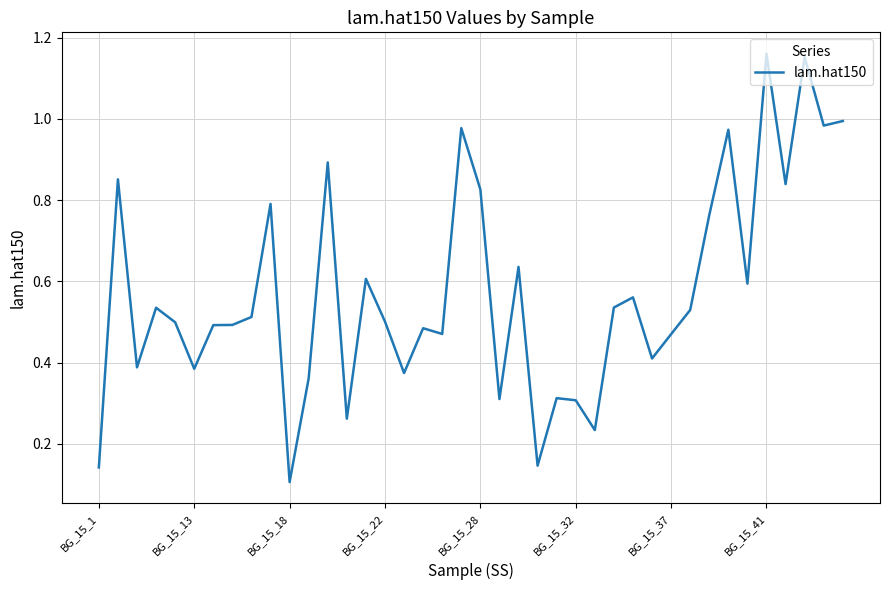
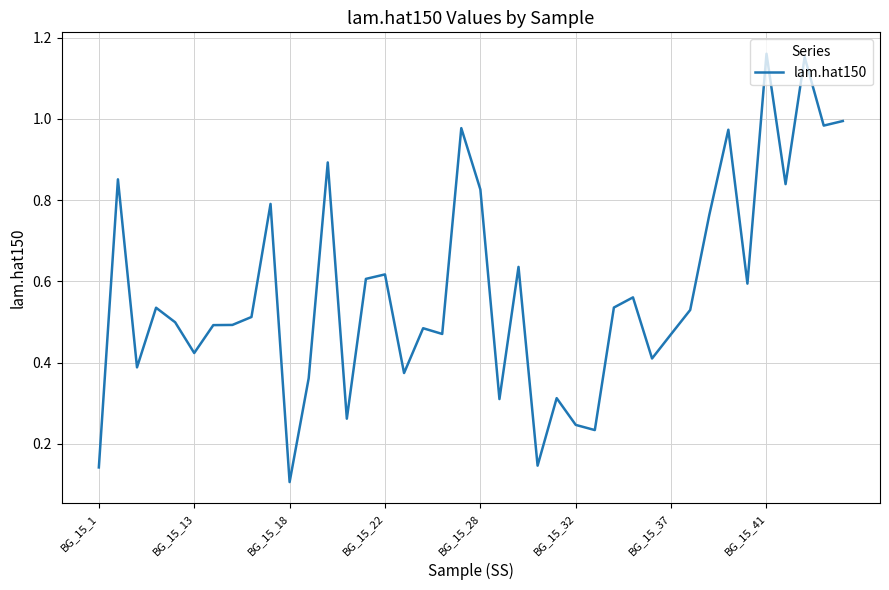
  {
    "BG_15_1": 0.14,
-   "BG_15_13": 0.38,
+   "BG_15_13": 0.42,
    "BG_15_18": 0.11,
-   "BG_15_22": 0.50,
+   "BG_15_22": 0.62,
    "BG_15_28": 0.83,
-   "BG_15_32": 0.31,
+   "BG_15_32": 0.25,
    "BG_15_37": 0.47
  }
